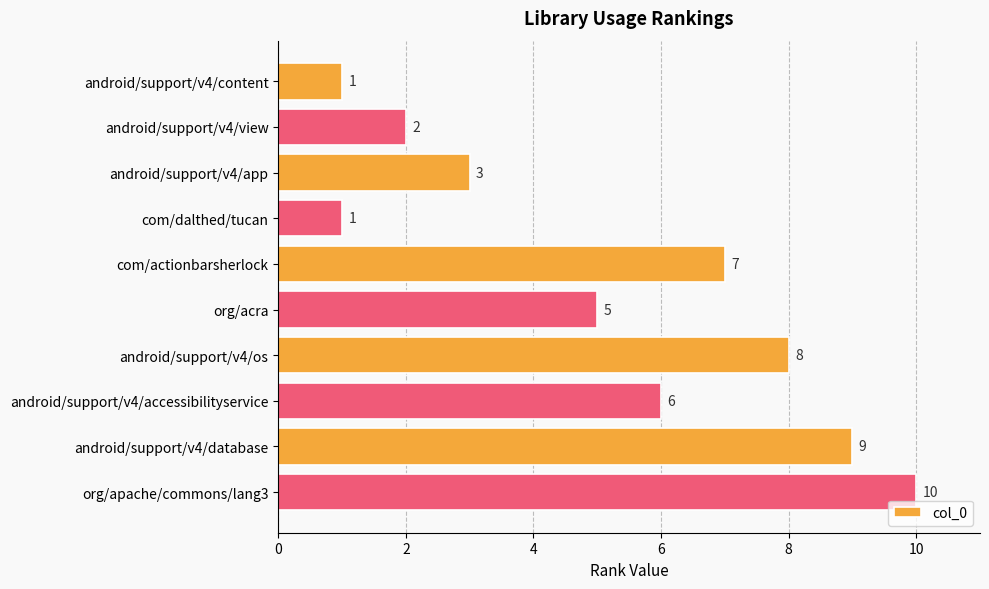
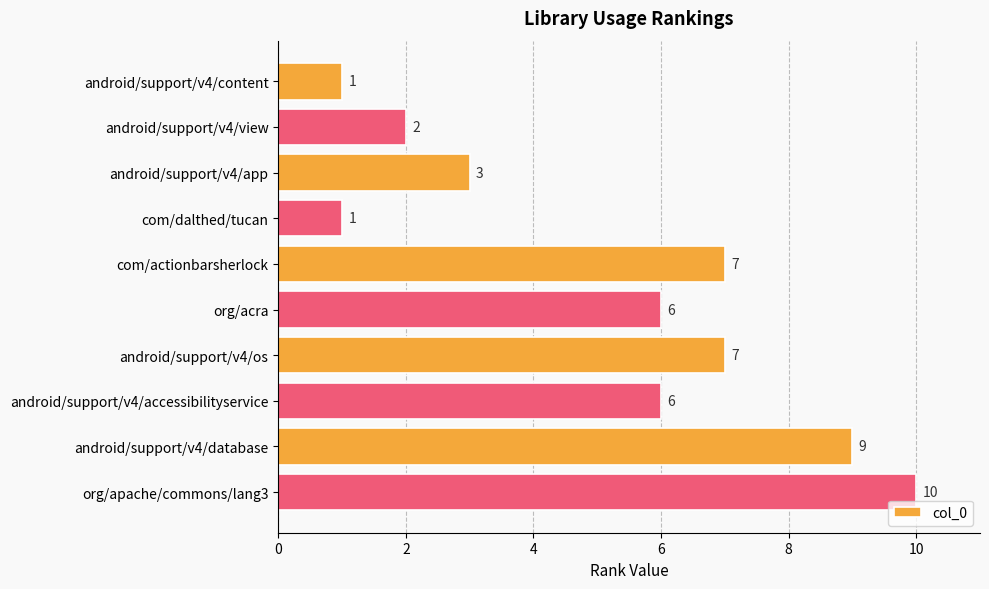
  {
    "android/support/v4/content": 1,
    "android/support/v4/view": 2,
    "android/support/v4/app": 3,
    "com/dalthed/tucan": 1,
    "com/actionbarsherlock": 7,
-   "org/acra": 5,
-   "android/support/v4/os": 8,
+   "org/acra": 6,
+   "android/support/v4/os": 7,
    "android/support/v4/accessibilityservice": 6,
    "android/support/v4/database": 9,
    "org/apache/commons/lang3": 10
  }
